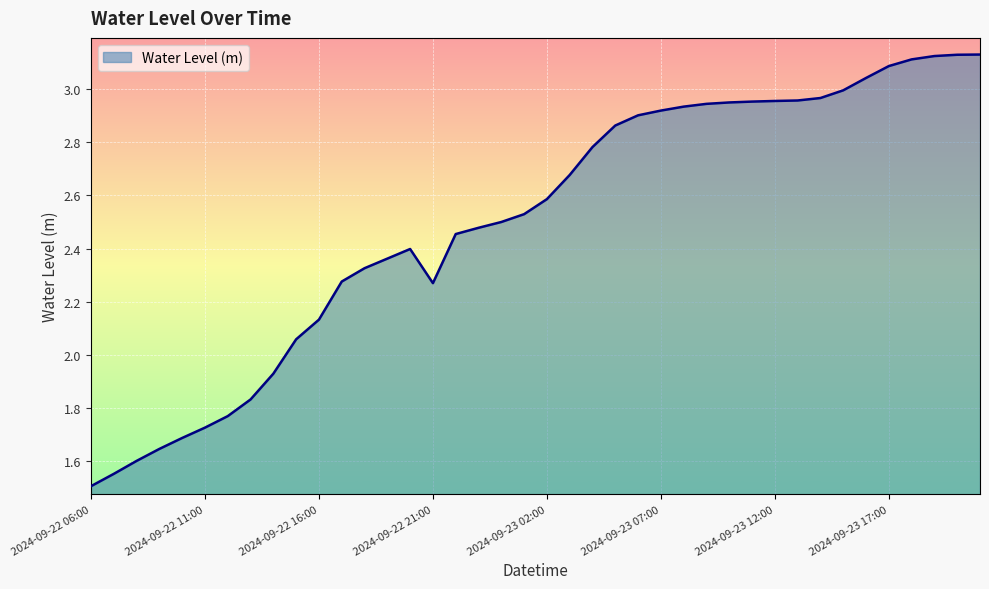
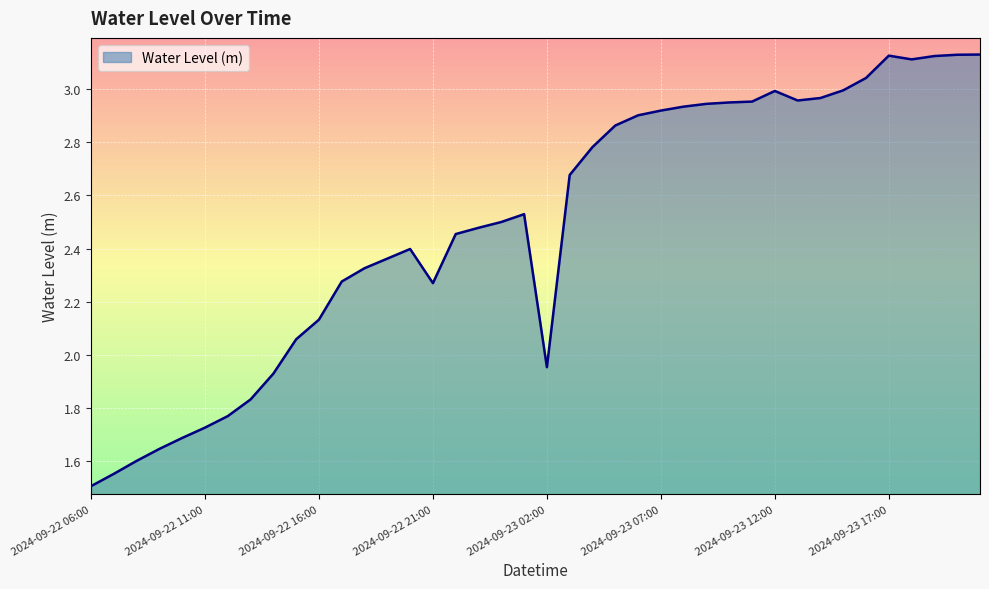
  {
    "2024-09-22 06:00": 1.51,
    "2024-09-22 11:00": 1.73,
    "2024-09-22 16:00": 2.13,
    "2024-09-22 21:00": 2.27,
-   "2024-09-23 02:00": 2.59,
+   "2024-09-23 02:00": 1.95,
    "2024-09-23 07:00": 2.92,
-   "2024-09-23 12:00": 2.95,
-   "2024-09-23 17:00": 3.09
+   "2024-09-23 12:00": 2.99,
+   "2024-09-23 17:00": 3.13
  }
